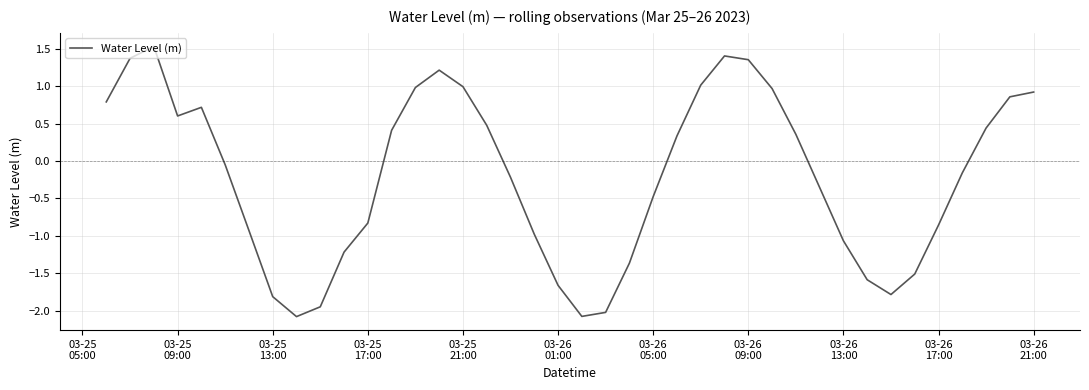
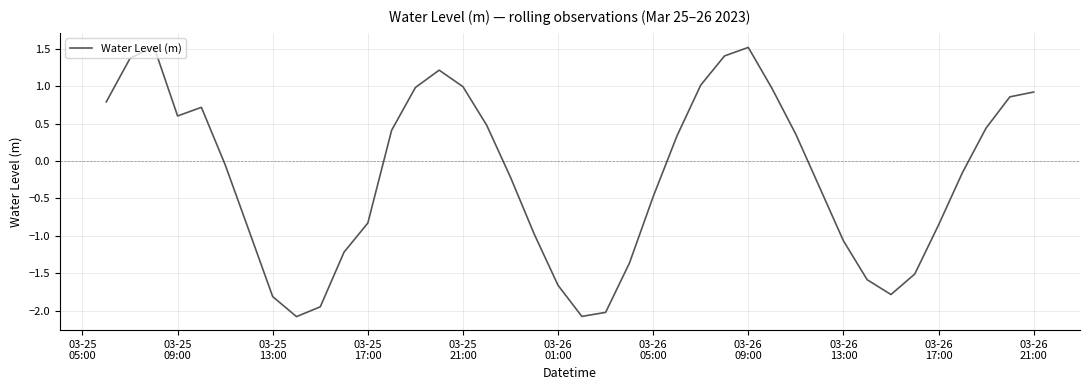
  {
    "03-25 09:00": 0.6,
    "03-25 13:00": -1.8,
    "03-25 17:00": -0.8,
    "03-25 21:00": 1.0,
    "03-26 01:00": -1.7,
    "03-26 05:00": -0.5,
-   "03-26 09:00": 1.4,
+   "03-26 09:00": 1.5,
    "03-26 13:00": -1.1,
    "03-26 17:00": -0.9,
    "03-26 21:00": 0.9
  }
